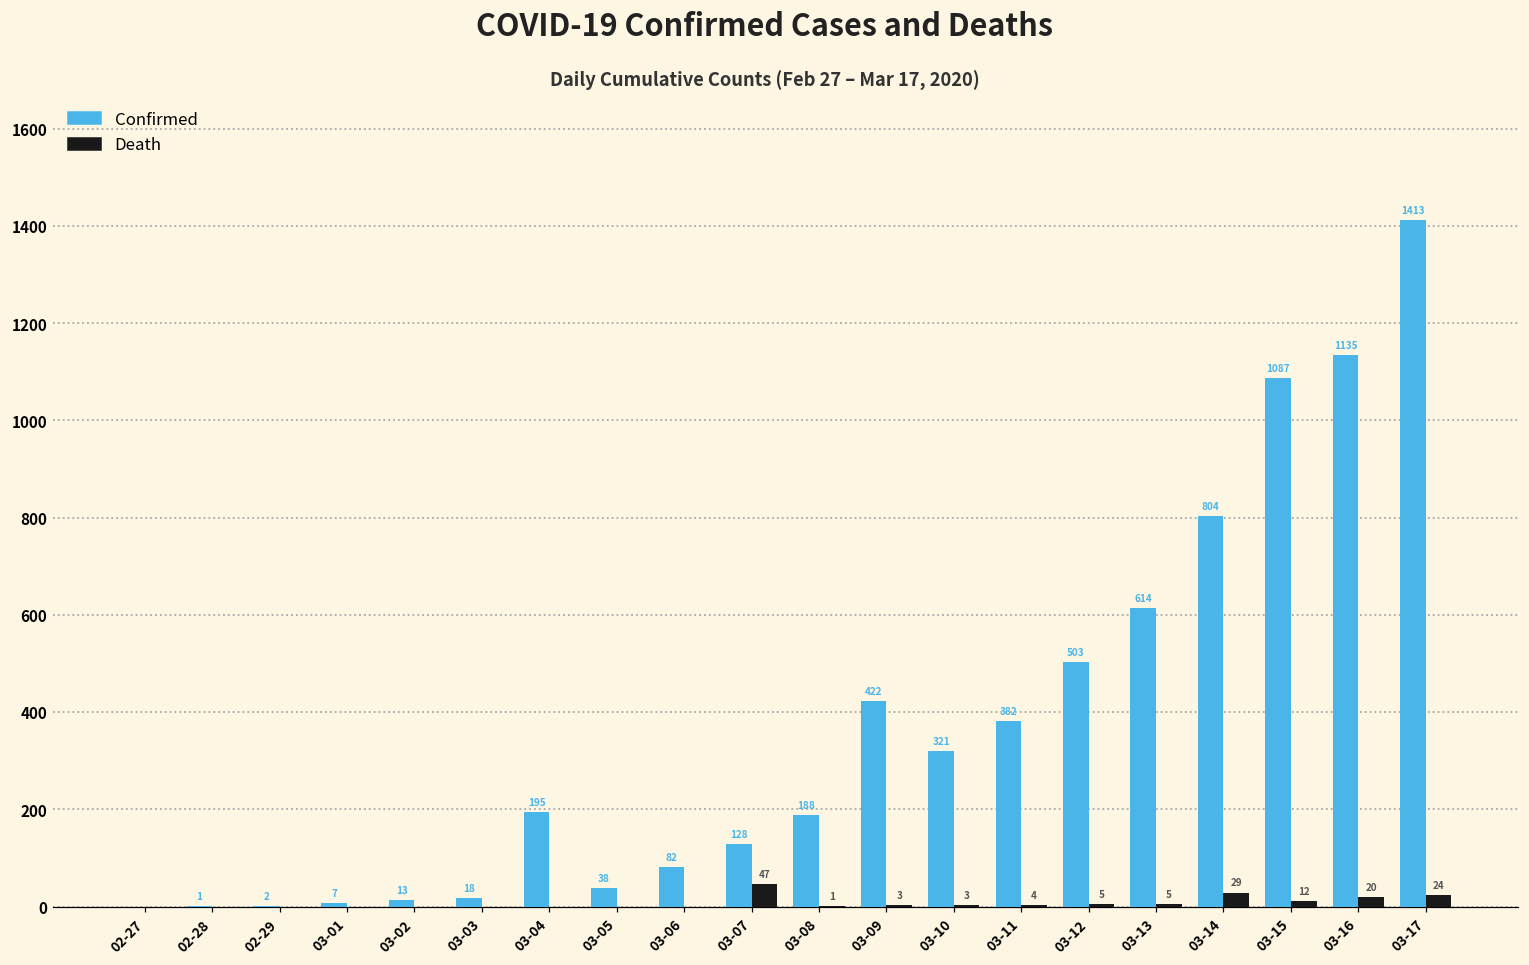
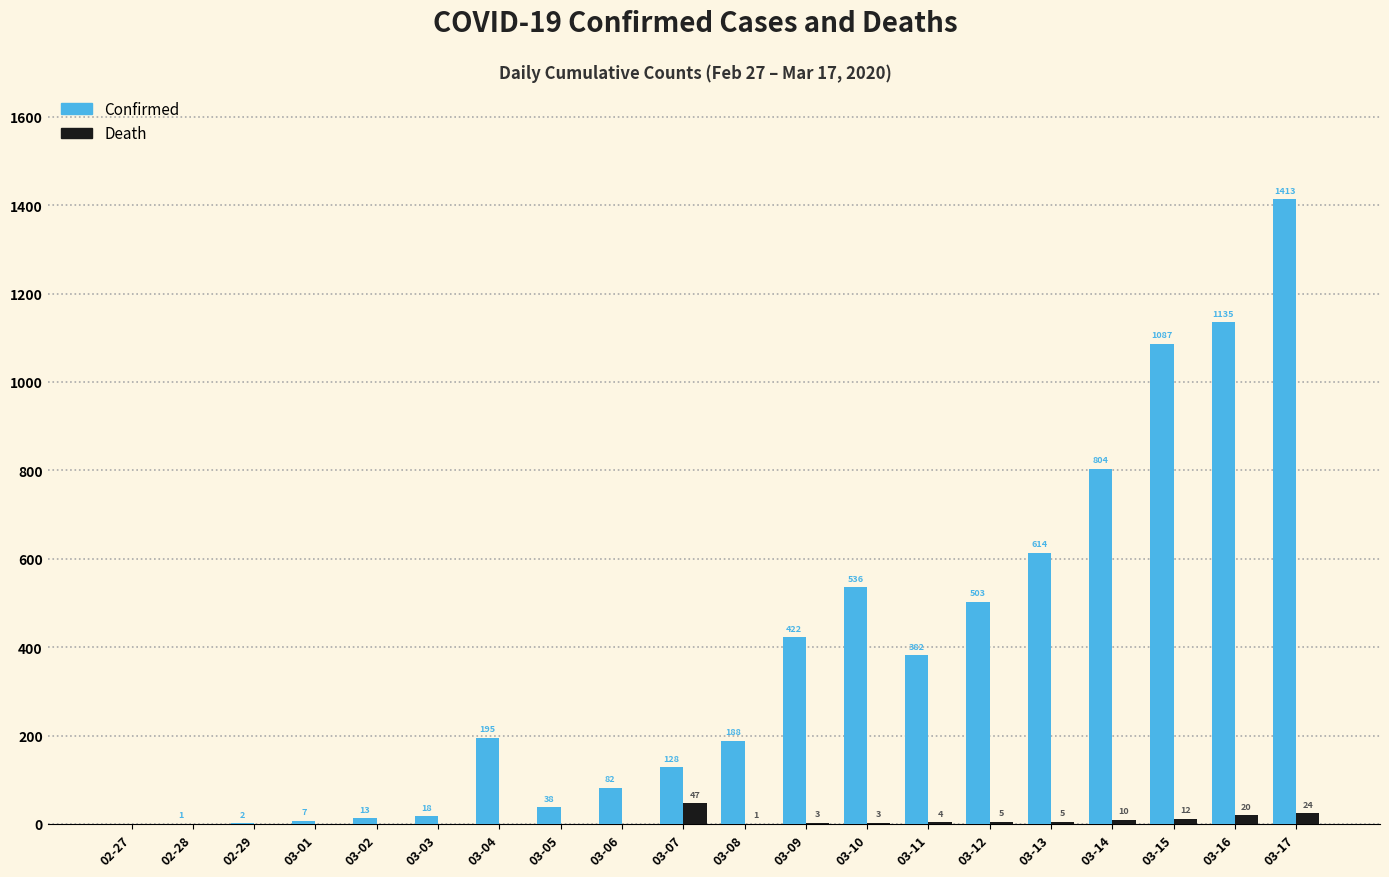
  {
    "Confirmed": {
      "02-28": 1,
      "02-29": 2,
      "03-01": 7,
      "03-02": 13,
      "03-03": 18,
      "03-04": 195,
      "03-05": 38,
      "03-06": 82,
      "03-07": 128,
      "03-08": 188,
      "03-09": 422,
-     "03-10": 321,
+     "03-10": 536,
      "03-11": 382,
      "03-12": 503,
      "03-13": 614,
      "03-14": 804,
      "03-15": 1087,
      "03-16": 1135,
      "03-17": 1413
    },
    "Death": {
      "03-07": 47,
      "03-08": 1,
      "03-09": 3,
      "03-10": 3,
      "03-11": 4,
      "03-12": 5,
      "03-13": 5,
-     "03-14": 29,
+     "03-14": 10,
      "03-15": 12,
      "03-16": 20,
      "03-17": 24
    }
  }
